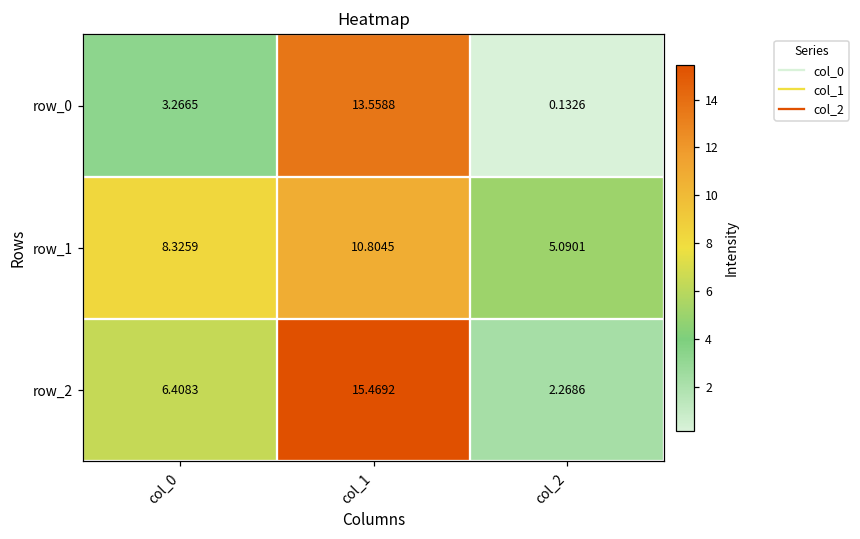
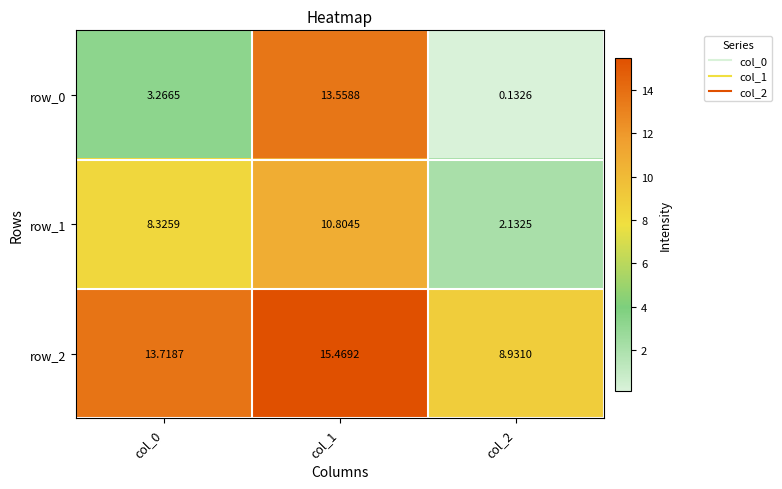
  {
    "row_0": {
      "col_0": 3.2665,
      "col_1": 13.5588,
      "col_2": 0.1326
    },
    "row_1": {
      "col_0": 8.3259,
      "col_1": 10.8045,
-     "col_2": 5.0901
+     "col_2": 2.1325
    },
    "row_2": {
-     "col_0": 6.4083,
+     "col_0": 13.7187,
      "col_1": 15.4692,
-     "col_2": 2.2686
+     "col_2": 8.9310
    }
  }
